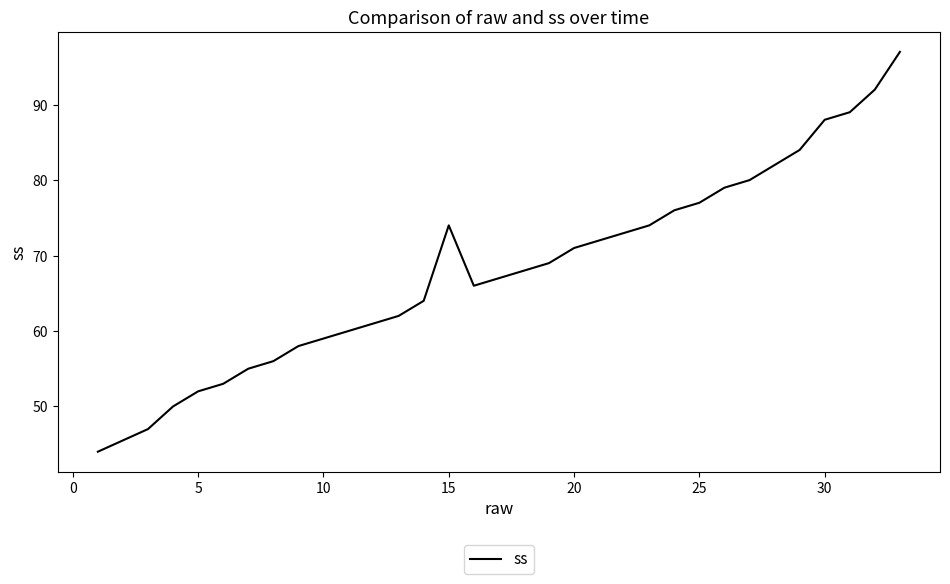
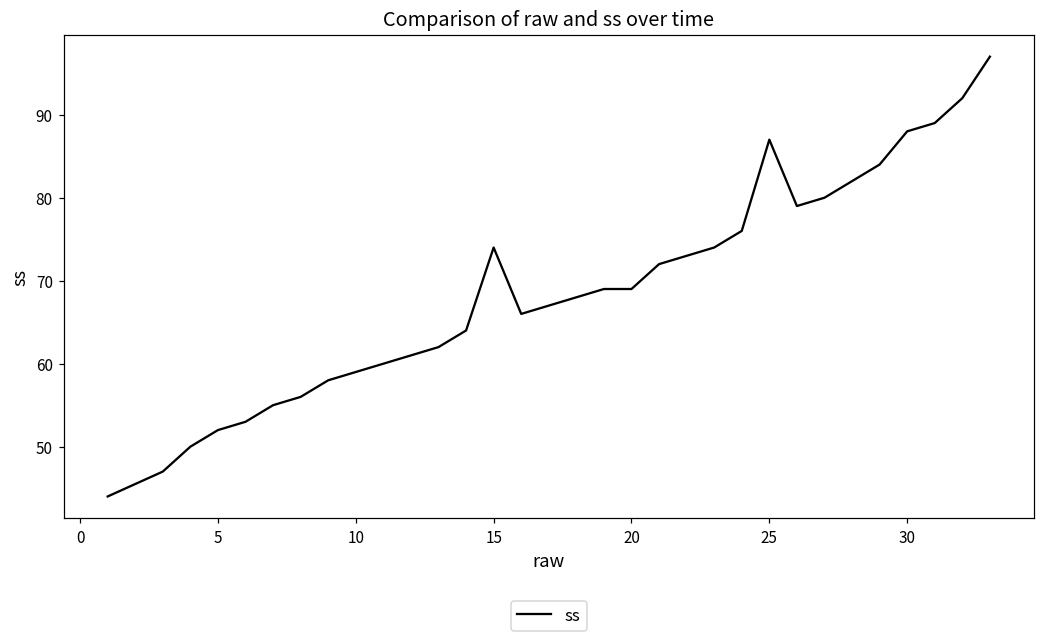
  {
    "5": 52,
    "10": 59,
    "15": 74,
-   "20": 71,
-   "25": 77,
+   "20": 69,
+   "25": 87,
    "30": 88
  }
